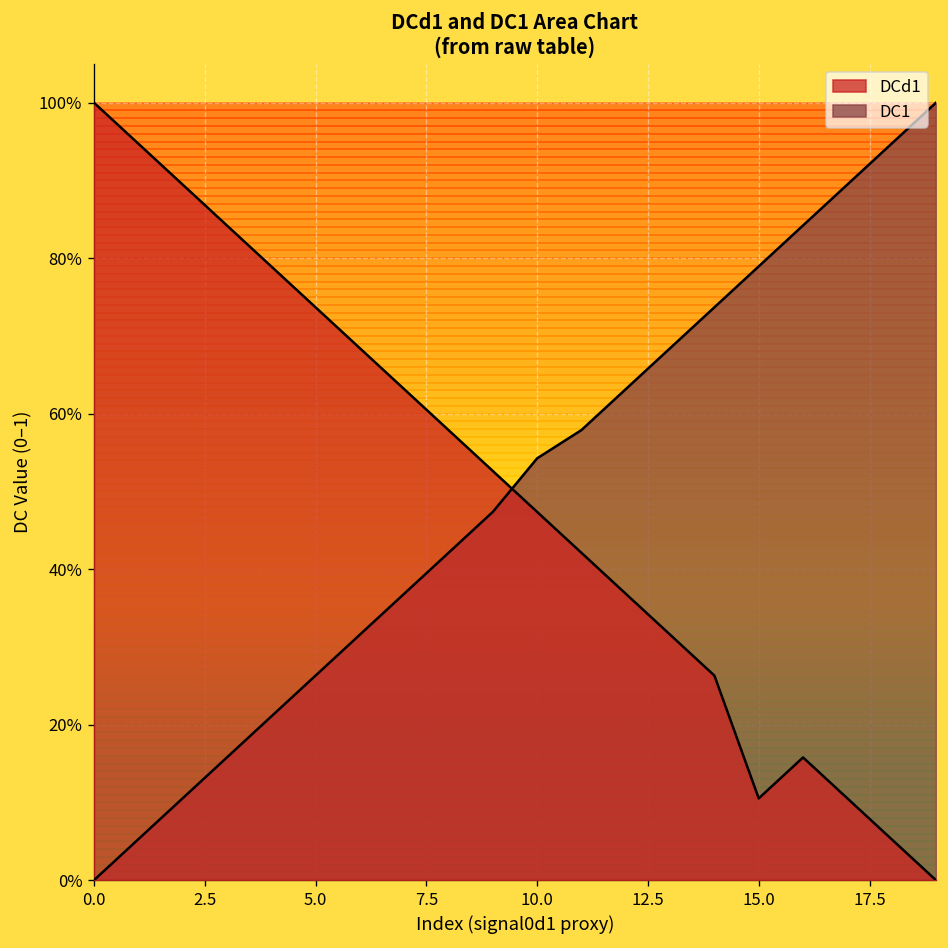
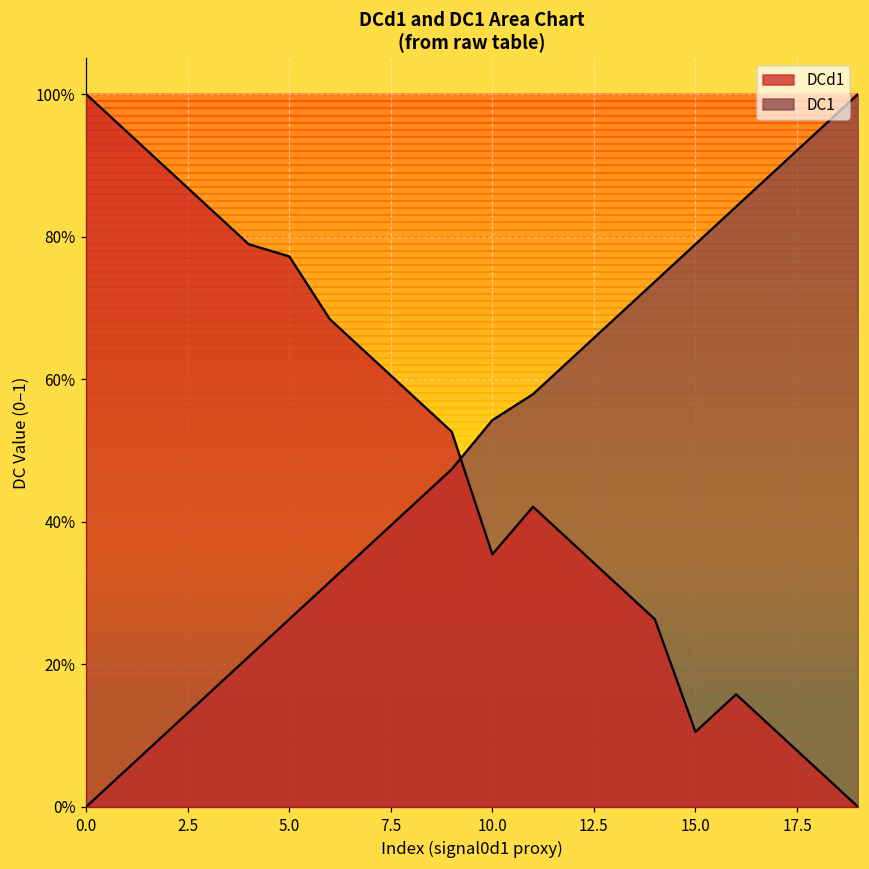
  {
    "DCd1": {
-     "5.0": "74%",
-     "10.0": "47%",
+     "5.0": "77%",
+     "10.0": "35%",
      "15.0": "11%"
    },
    "DC1": {
      "5.0": "26%",
      "10.0": "54%",
      "15.0": "79%"
    }
  }
